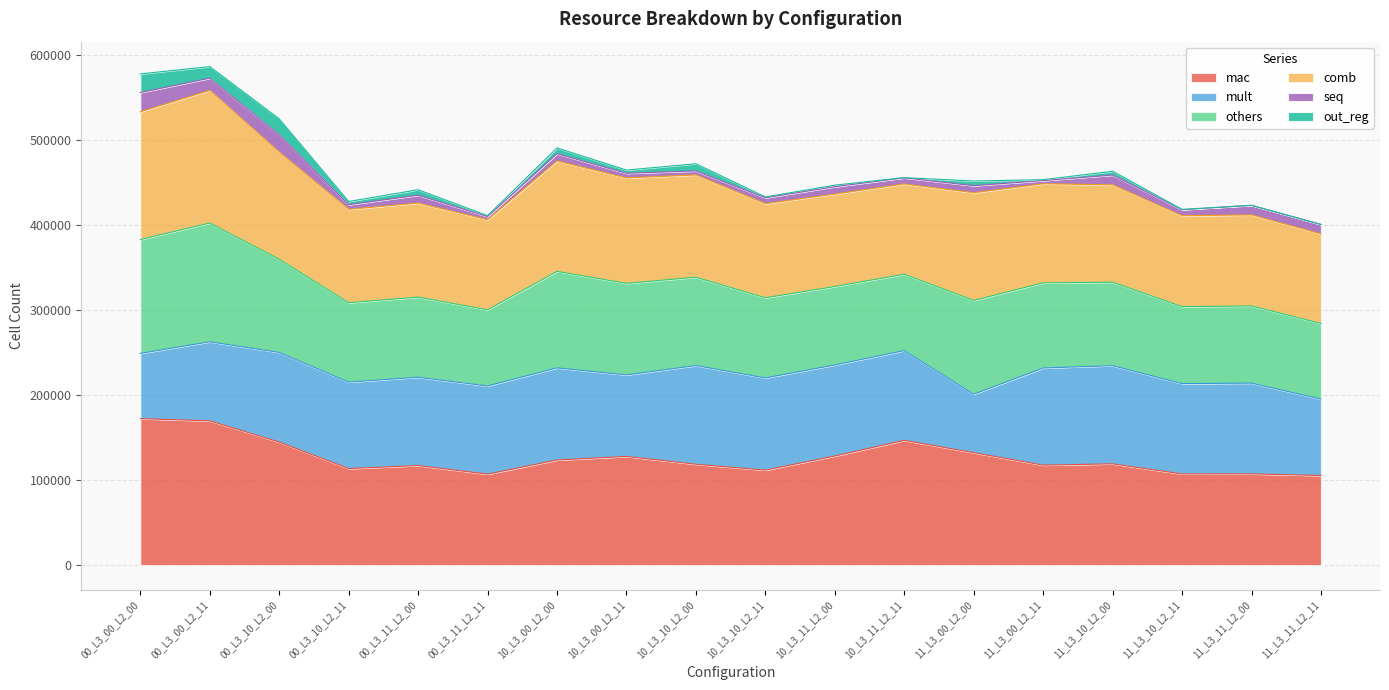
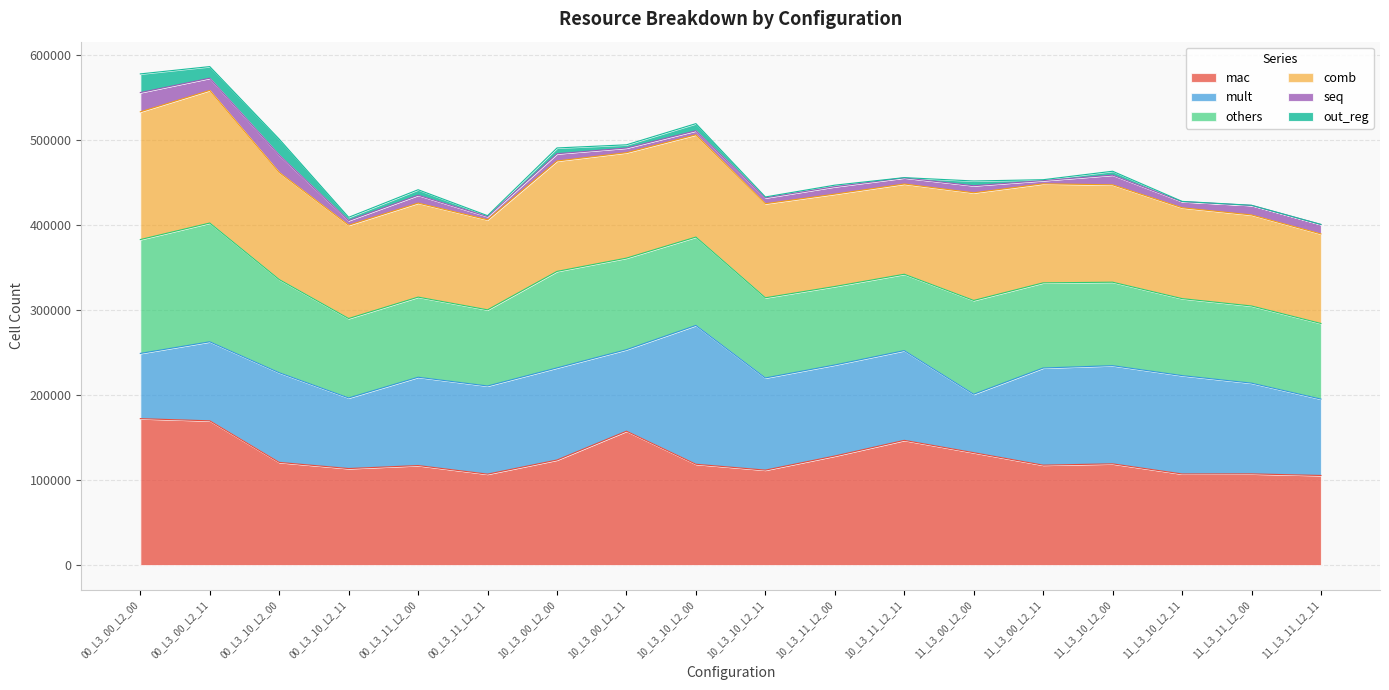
  {
    "mac": {
      "00_L3_00_L2_00": 170000,
      "00_L3_00_L2_11": 170000,
-     "00_L3_10_L2_00": 140000,
+     "00_L3_10_L2_00": 120000,
      "00_L3_10_L2_11": 110000,
      "00_L3_11_L2_00": 120000,
      "00_L3_11_L2_11": 110000,
      "10_L3_00_L2_00": 120000,
-     "10_L3_00_L2_11": 130000,
+     "10_L3_00_L2_11": 160000,
      "10_L3_10_L2_00": 120000,
      "10_L3_10_L2_11": 110000,
      "10_L3_11_L2_00": 130000,
      "10_L3_11_L2_11": 150000,
      "11_L3_00_L2_00": 130000,
      "11_L3_00_L2_11": 120000,
      "11_L3_10_L2_00": 120000,
      "11_L3_10_L2_11": 110000,
      "11_L3_11_L2_00": 110000,
      "11_L3_11_L2_11": 110000
    },
    "mult": {
      "00_L3_00_L2_00": 80000,
      "00_L3_00_L2_11": 90000,
      "00_L3_10_L2_00": 110000,
-     "00_L3_10_L2_11": 100000,
+     "00_L3_10_L2_11": 80000,
      "00_L3_11_L2_00": 100000,
      "00_L3_11_L2_11": 100000,
      "10_L3_00_L2_00": 110000,
      "10_L3_00_L2_11": 100000,
-     "10_L3_10_L2_00": 120000,
+     "10_L3_10_L2_00": 160000,
      "10_L3_10_L2_11": 110000,
      "10_L3_11_L2_00": 110000,
      "10_L3_11_L2_11": 110000,
      "11_L3_00_L2_00": 70000,
      "11_L3_00_L2_11": 110000,
      "11_L3_10_L2_00": 120000,
-     "11_L3_10_L2_11": 110000,
+     "11_L3_10_L2_11": 120000,
      "11_L3_11_L2_00": 110000,
      "11_L3_11_L2_11": 90000
    },
    "comb": {
      "00_L3_00_L2_00": 150000,
      "00_L3_00_L2_11": 160000,
      "00_L3_10_L2_00": 130000,
      "00_L3_10_L2_11": 110000,
      "00_L3_11_L2_00": 110000,
      "00_L3_11_L2_11": 110000,
      "10_L3_00_L2_00": 130000,
      "10_L3_00_L2_11": 120000,
      "10_L3_10_L2_00": 120000,
      "10_L3_10_L2_11": 110000,
      "10_L3_11_L2_00": 110000,
      "10_L3_11_L2_11": 110000,
      "11_L3_00_L2_00": 130000,
      "11_L3_00_L2_11": 120000,
      "11_L3_10_L2_00": 110000,
      "11_L3_10_L2_11": 110000,
      "11_L3_11_L2_00": 110000,
      "11_L3_11_L2_11": 110000
    },
    "seq": {
      "00_L3_00_L2_00": 20000,
      "00_L3_00_L2_11": 10000,
      "00_L3_10_L2_00": 20000,
      "00_L3_10_L2_11": 10000,
      "00_L3_11_L2_00": 10000,
      "10_L3_00_L2_00": 10000,
      "10_L3_00_L2_11": 10000,
      "10_L3_10_L2_00": 0,
      "11_L3_00_L2_00": 10000,
      "11_L3_10_L2_00": 10000
    }
  }
